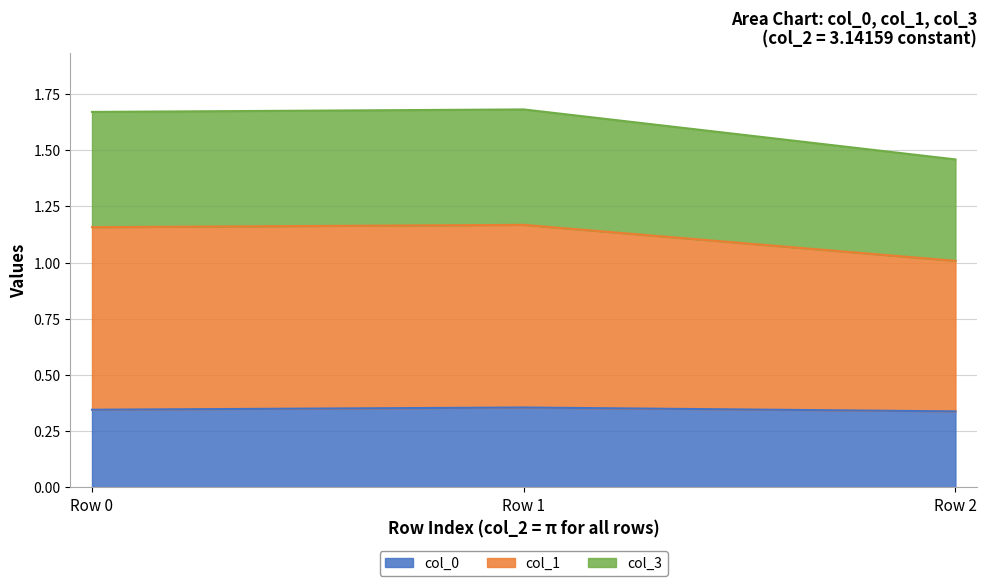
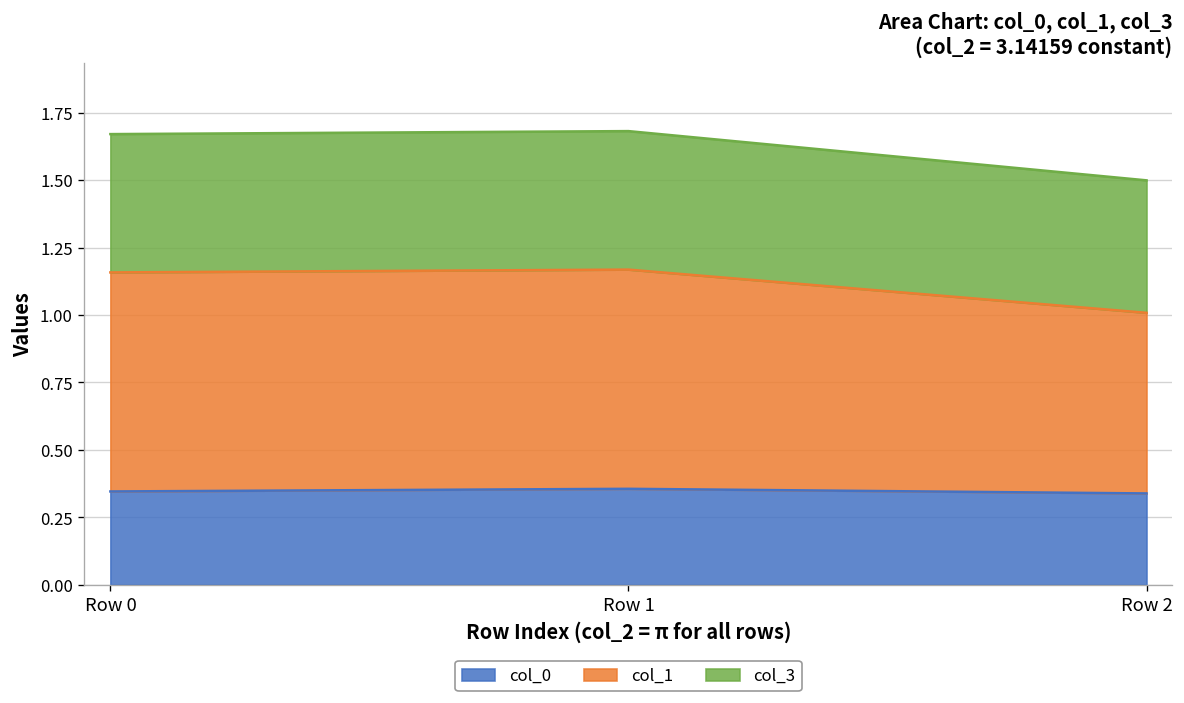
  {
    "col_0": {
      "Row 0": 0.35,
      "Row 1": 0.36,
      "Row 2": 0.34
    },
    "col_1": {
      "Row 0": 0.81,
      "Row 1": 0.81,
      "Row 2": 0.67
    },
    "col_3": {
      "Row 0": 0.51,
      "Row 1": 0.51,
-     "Row 2": 0.45
+     "Row 2": 0.49
    }
  }
